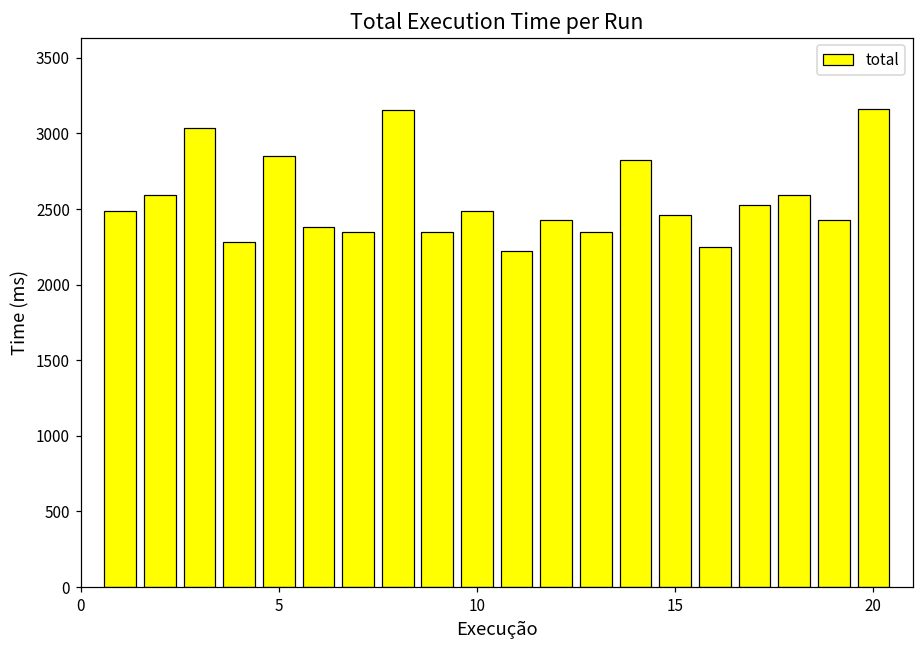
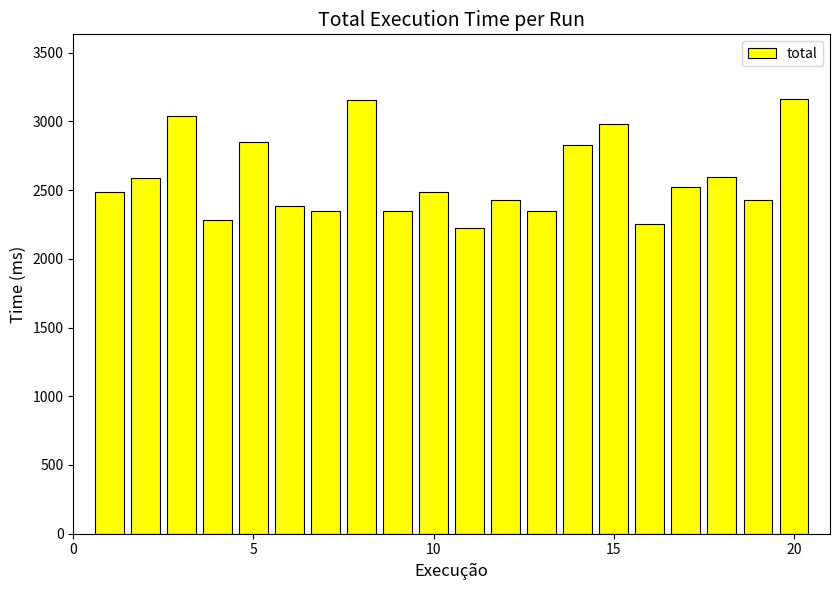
  {
    "5": 2850,
    "10": 2490,
-   "15": 2460,
+   "15": 2980,
    "20": 3160
  }
